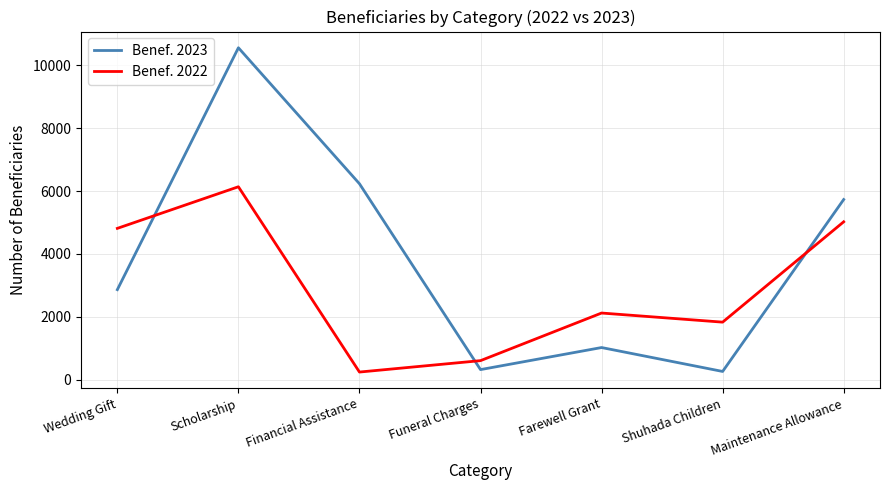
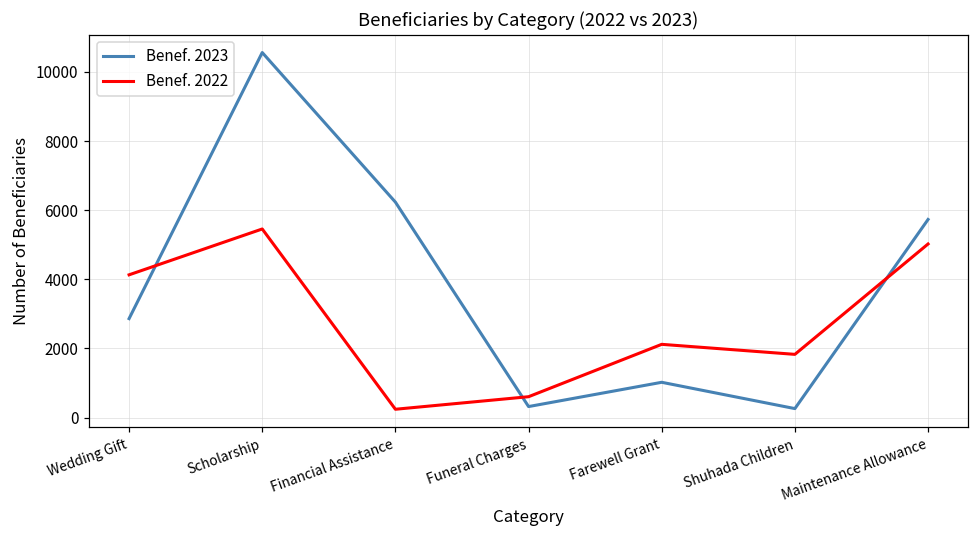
  {
    "Benef. 2023": {
      "Wedding Gift": 2900,
      "Scholarship": 10600,
      "Financial Assistance": 6200,
      "Funeral Charges": 300,
      "Farewell Grant": 1000,
      "Shuhada Children": 300,
      "Maintenance Allowance": 5700
    },
    "Benef. 2022": {
-     "Wedding Gift": 4800,
-     "Scholarship": 6100,
+     "Wedding Gift": 4100,
+     "Scholarship": 5500,
      "Financial Assistance": 200,
      "Funeral Charges": 600,
      "Farewell Grant": 2100,
      "Shuhada Children": 1800,
      "Maintenance Allowance": 5000
    }
  }
